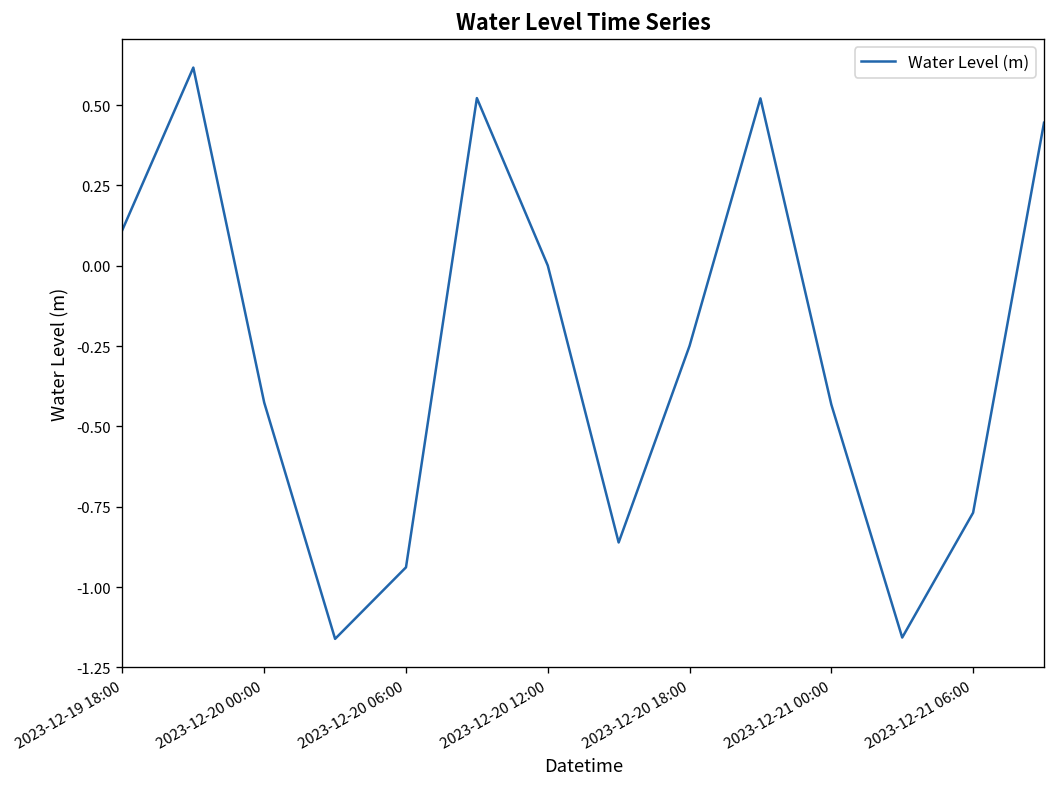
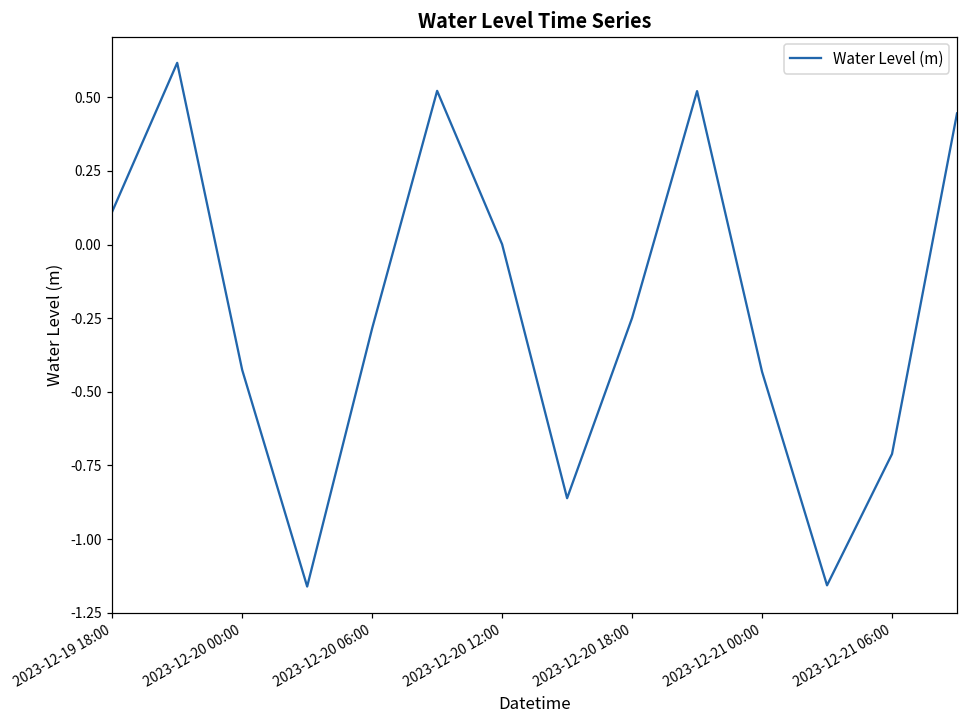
  {
    "2023-12-19 18:00": 0.11,
    "2023-12-20 00:00": -0.43,
-   "2023-12-20 06:00": -0.94,
+   "2023-12-20 06:00": -0.28,
    "2023-12-20 12:00": 0.00,
    "2023-12-20 18:00": -0.25,
    "2023-12-21 00:00": -0.43,
-   "2023-12-21 06:00": -0.77
+   "2023-12-21 06:00": -0.71
  }
